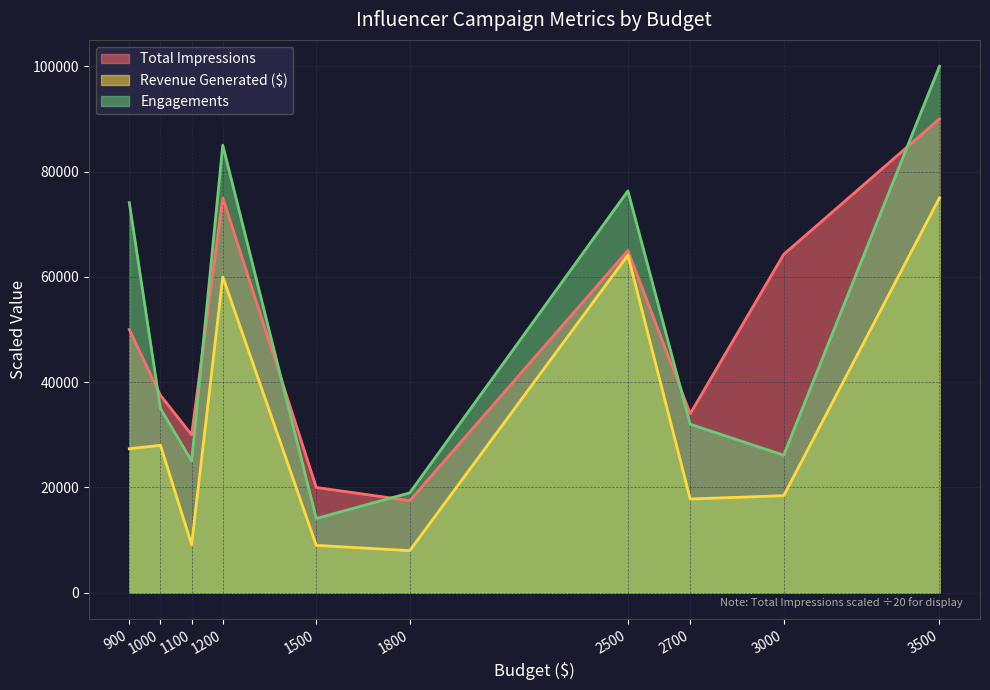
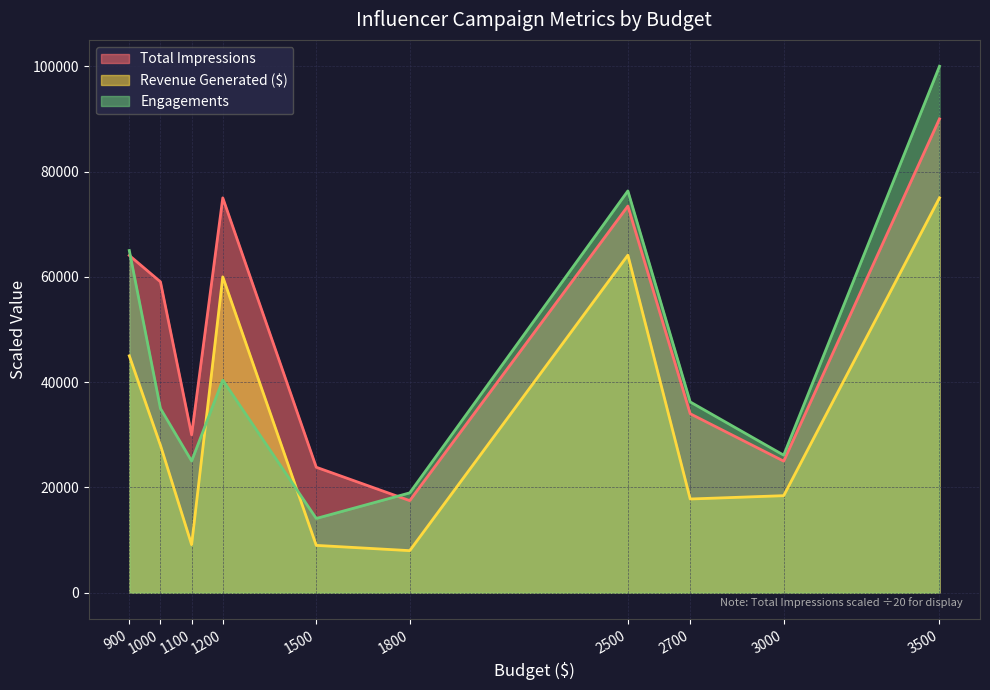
  {
    "Total Impressions": {
-     "900": 50000,
-     "1000": 38000,
+     "900": 64000,
+     "1000": 59000,
      "1100": 30000,
      "1200": 75000,
-     "1500": 20000,
+     "1500": 24000,
      "1800": 18000,
-     "2500": 65000,
+     "2500": 73000,
      "2700": 34000,
-     "3000": 64000,
+     "3000": 25000,
      "3500": 90000
    },
    "Revenue Generated ($)": {
-     "900": 27000,
+     "900": 45000,
      "1000": 28000,
      "1100": 9000,
      "1200": 60000,
      "1500": 9000,
      "1800": 8000,
      "2500": 64000,
      "2700": 18000,
      "3000": 18000,
      "3500": 75000
    },
    "Engagements": {
-     "900": 74000,
+     "900": 65000,
      "1000": 35000,
      "1100": 25000,
-     "1200": 85000,
+     "1200": 40000,
      "1500": 14000,
      "1800": 19000,
      "2500": 76000,
-     "2700": 32000,
+     "2700": 36000,
      "3000": 26000,
      "3500": 100000
    }
  }
